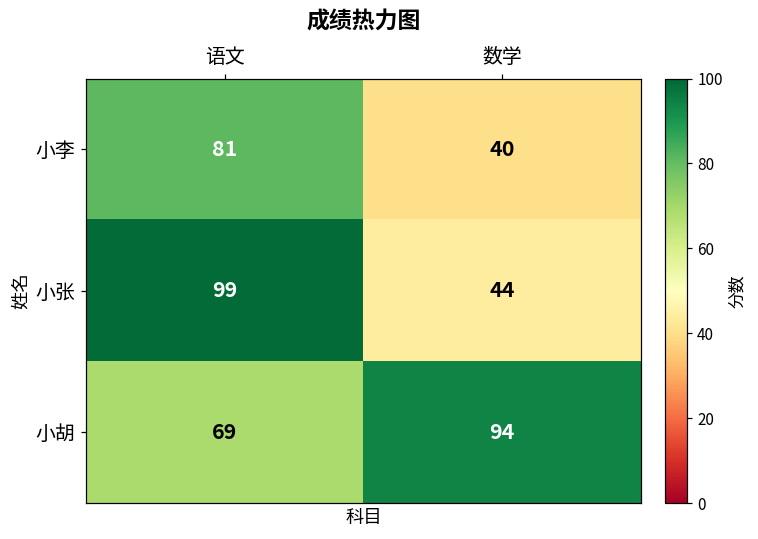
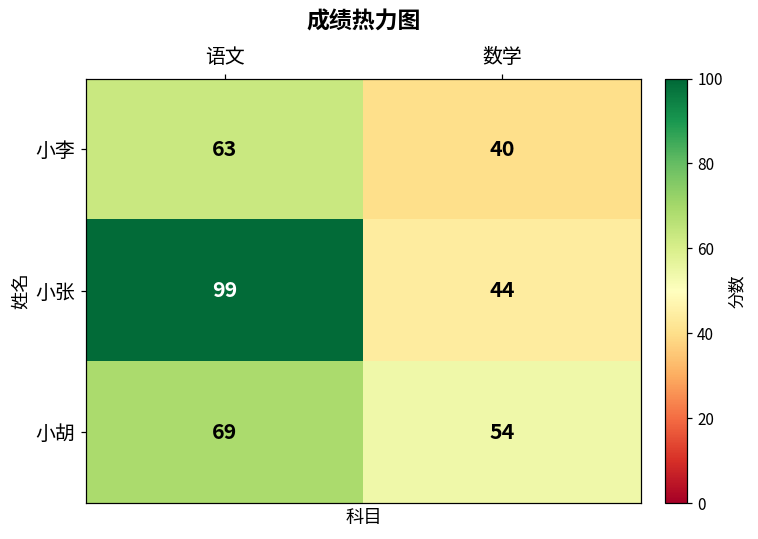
  {
    "小李": {
-     "语文": 81,
+     "语文": 63,
      "数学": 40
    },
    "小张": {
      "语文": 99,
      "数学": 44
    },
    "小胡": {
      "语文": 69,
-     "数学": 94
+     "数学": 54
    }
  }
